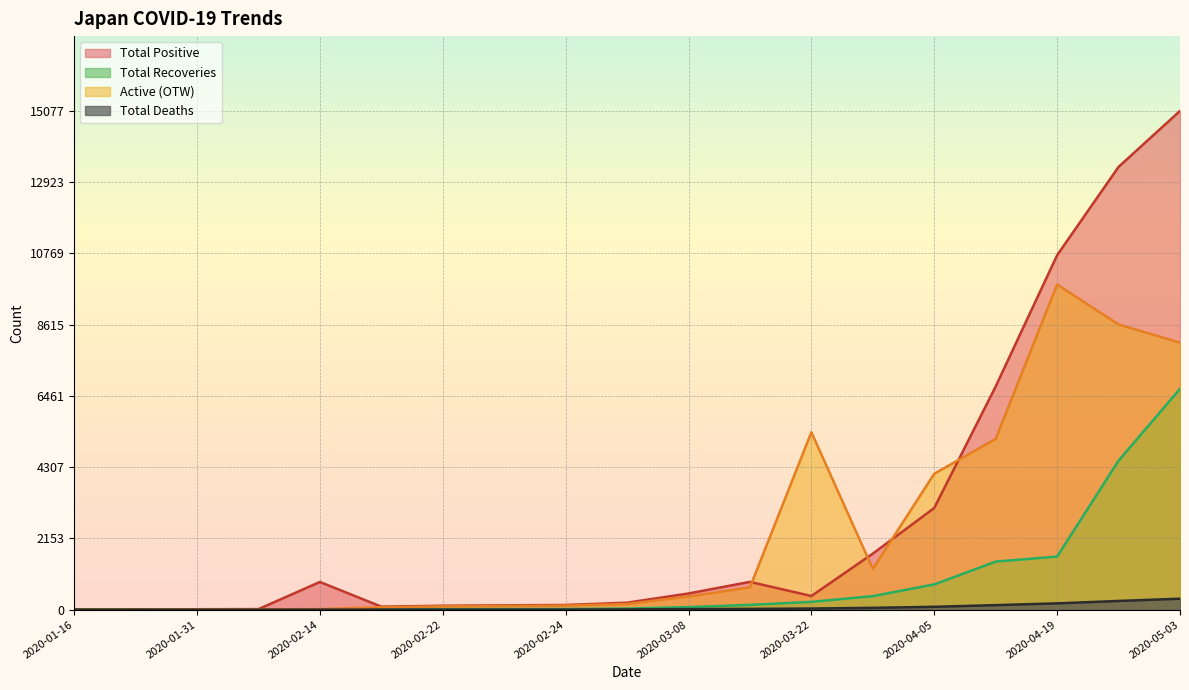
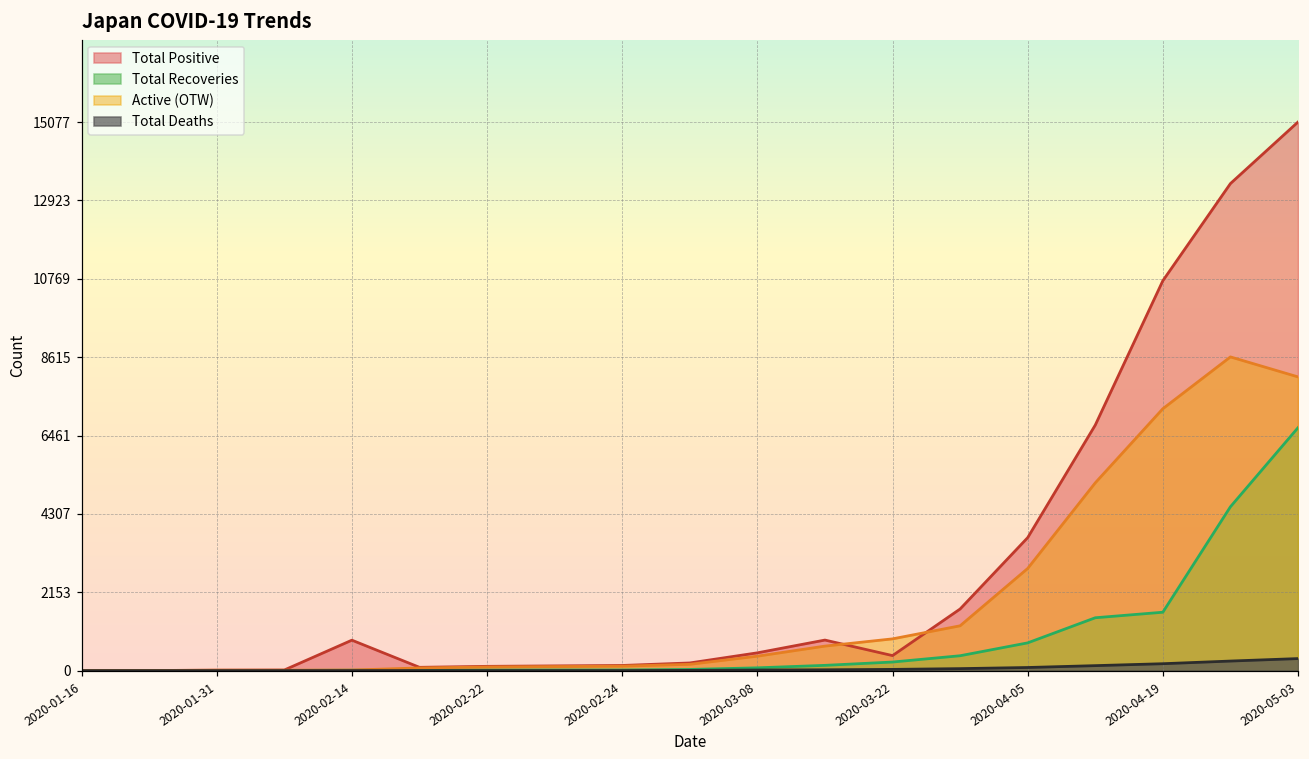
  {
    "Total Positive": {
      "2020-02-14": 800,
      "2020-03-08": 500,
      "2020-03-22": 400,
-     "2020-04-05": 3100,
+     "2020-04-05": 3700,
      "2020-04-19": 10700,
      "2020-05-03": 15100
    },
    "Total Recoveries": {
      "2020-03-22": 200,
      "2020-04-05": 800,
      "2020-04-19": 1600,
      "2020-05-03": 6700
    },
    "Active (OTW)": {
      "2020-03-08": 400,
-     "2020-03-22": 5400,
-     "2020-04-05": 4100,
-     "2020-04-19": 9800,
+     "2020-03-22": 900,
+     "2020-04-05": 2800,
+     "2020-04-19": 7200,
      "2020-05-03": 8100
    },
    "Total Deaths": {
      "2020-03-22": 0,
      "2020-04-05": 100,
      "2020-04-19": 200,
      "2020-05-03": 300
    }
  }
